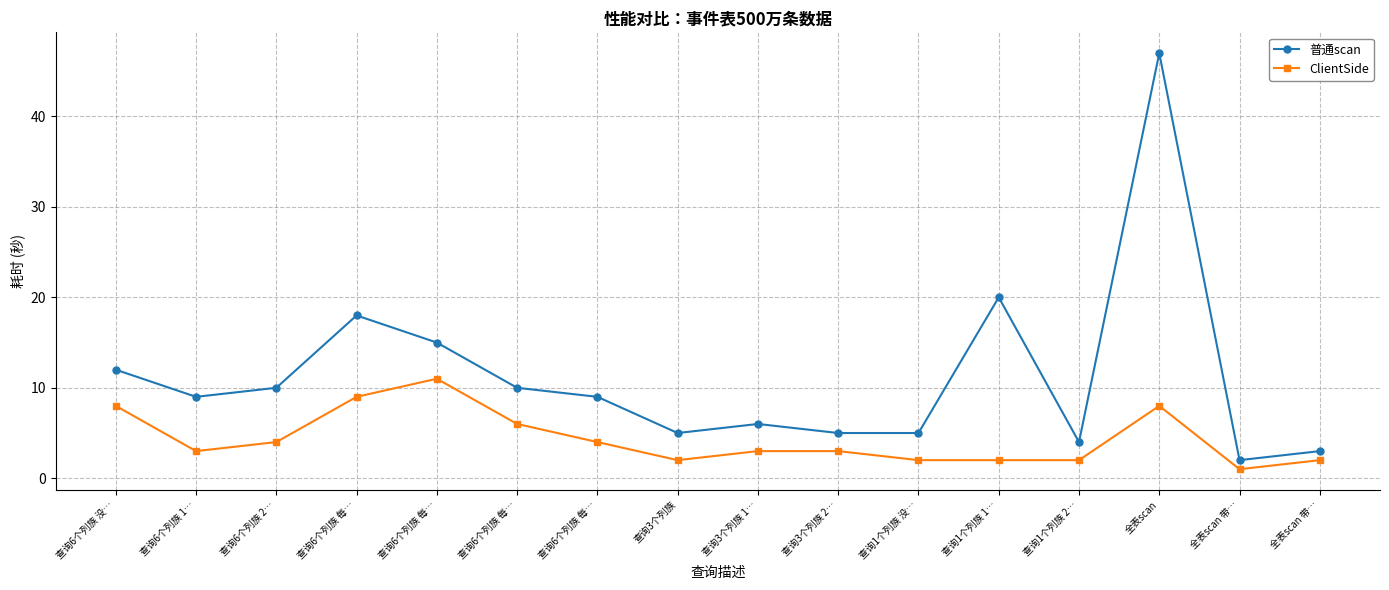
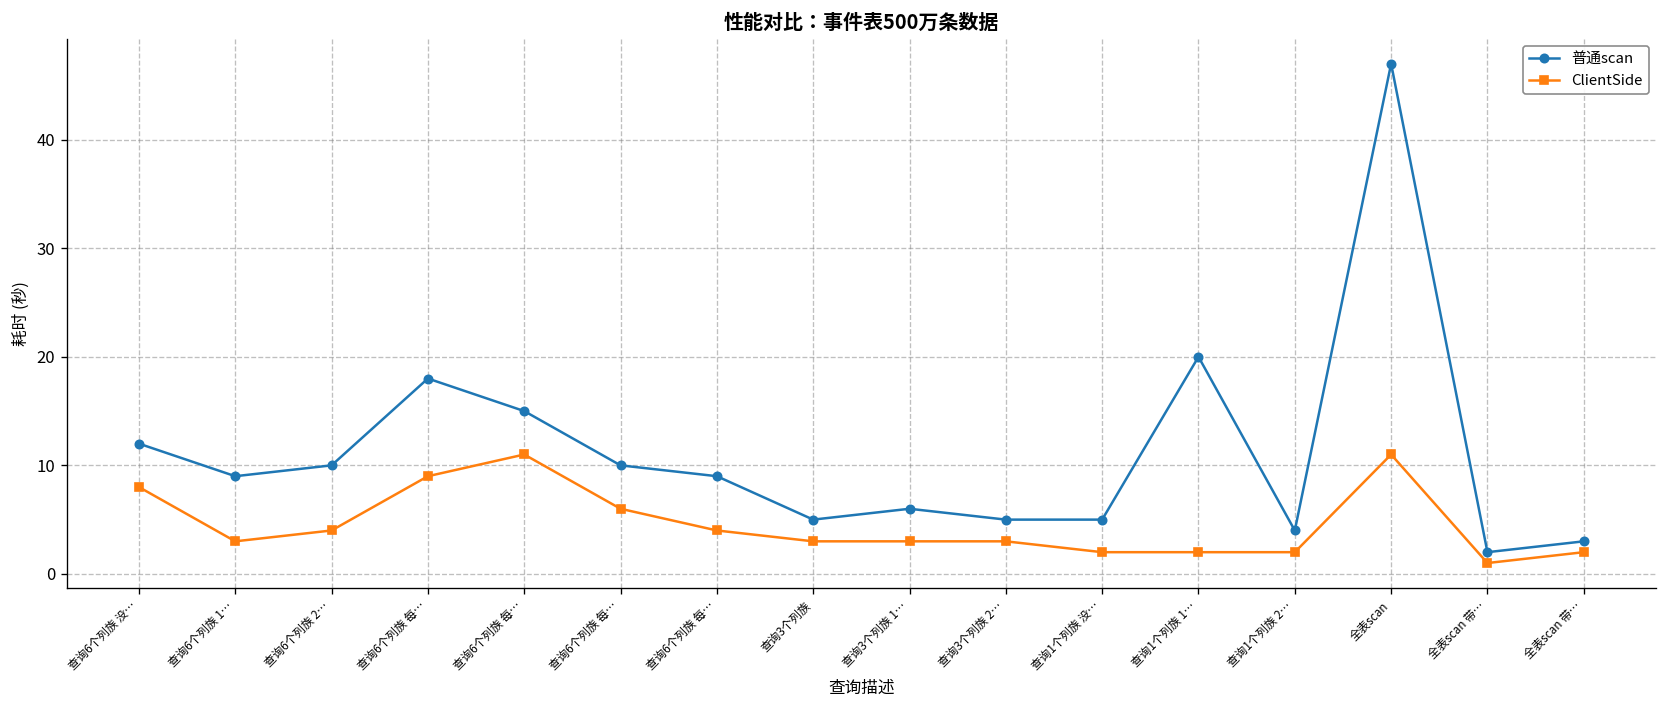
  {
    "普通scan": {
      "查询6个列族 没…": 12,
      "查询6个列族 1…": 9,
      "查询6个列族 2…": 10,
      "查询3个列族": 5,
      "查询3个列族 1…": 6,
      "查询3个列族 2…": 5,
      "查询1个列族 没…": 5,
      "查询1个列族 1…": 20,
      "查询1个列族 2…": 4,
      "全表scan": 47
    },
    "ClientSide": {
      "查询6个列族 没…": 8,
      "查询6个列族 1…": 3,
      "查询6个列族 2…": 4,
-     "查询3个列族": 2,
+     "查询3个列族": 3,
      "查询3个列族 1…": 3,
      "查询3个列族 2…": 3,
      "查询1个列族 没…": 2,
      "查询1个列族 1…": 2,
      "查询1个列族 2…": 2,
-     "全表scan": 8
+     "全表scan": 11
    }
  }
